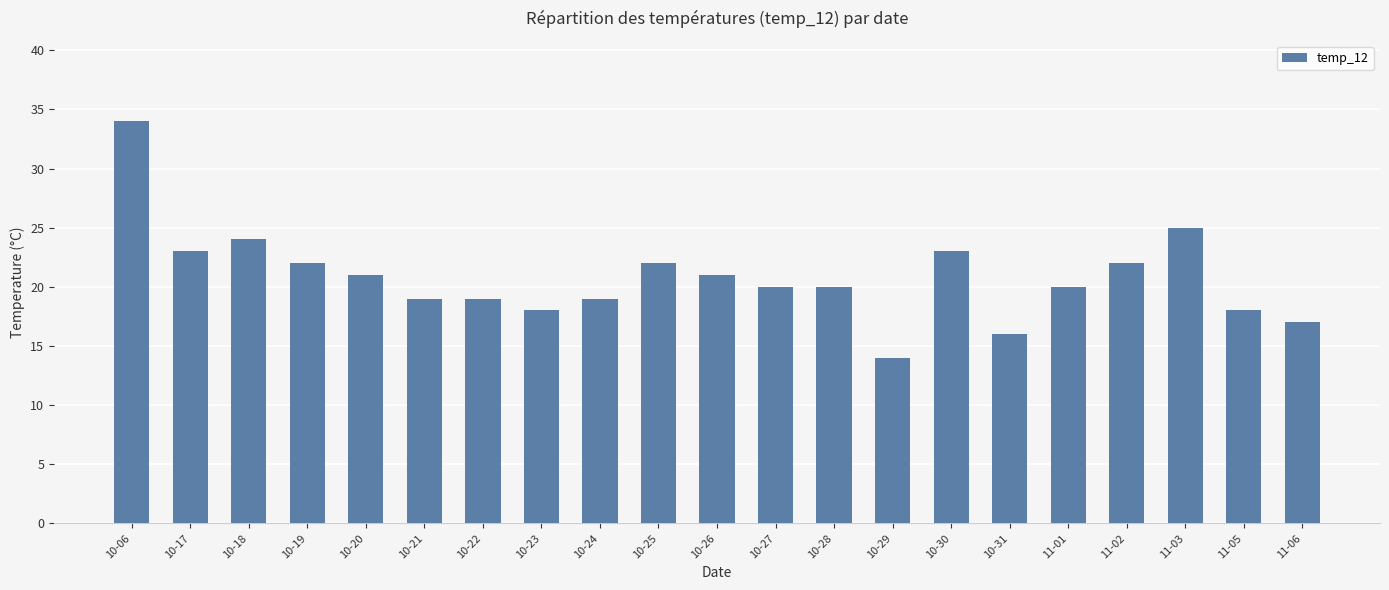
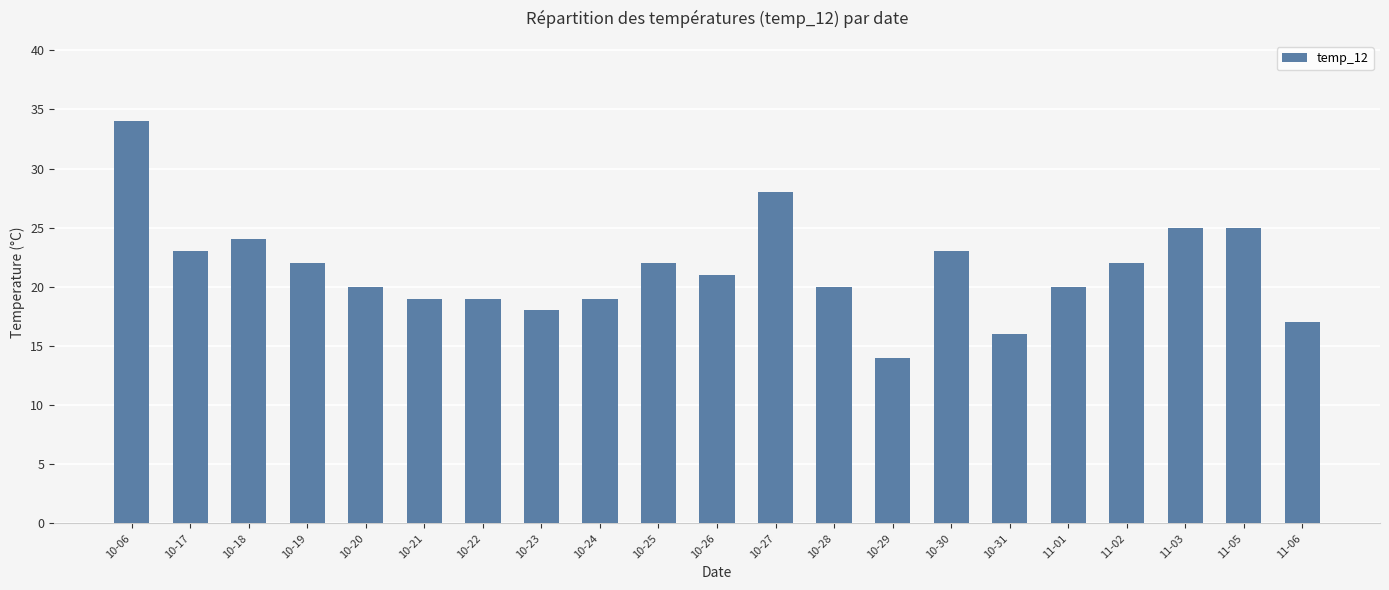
  {
    "10-06": 34,
    "10-17": 23,
    "10-18": 24,
    "10-19": 22,
-   "10-20": 21,
+   "10-20": 20,
    "10-21": 19,
    "10-22": 19,
    "10-23": 18,
    "10-24": 19,
    "10-25": 22,
    "10-26": 21,
-   "10-27": 20,
+   "10-27": 28,
    "10-28": 20,
    "10-29": 14,
    "10-30": 23,
    "10-31": 16,
    "11-01": 20,
    "11-02": 22,
    "11-03": 25,
-   "11-05": 18,
+   "11-05": 25,
    "11-06": 17
  }
